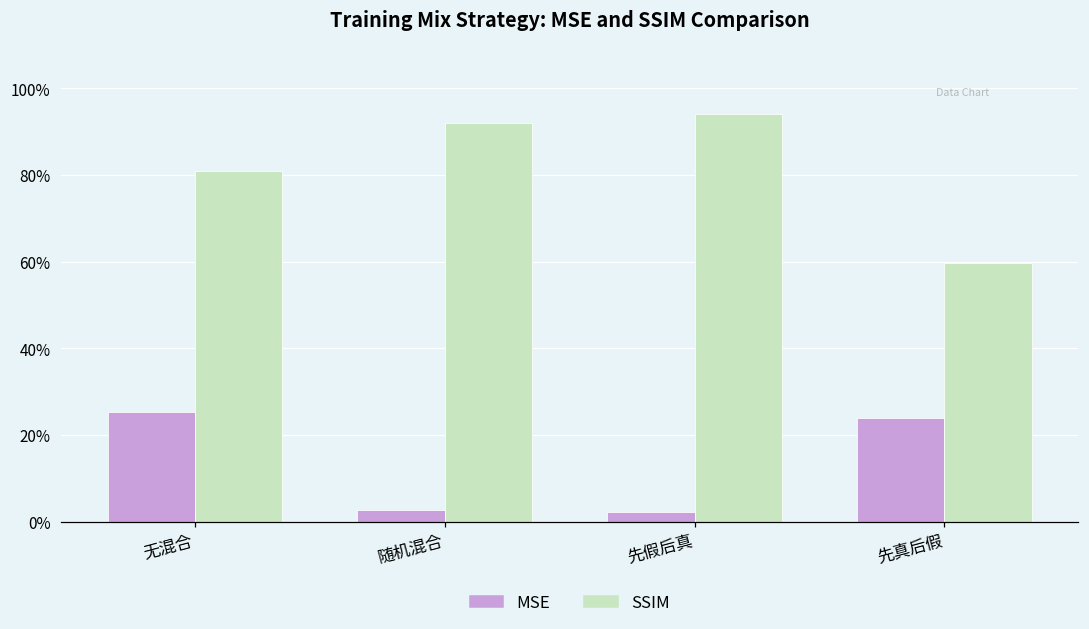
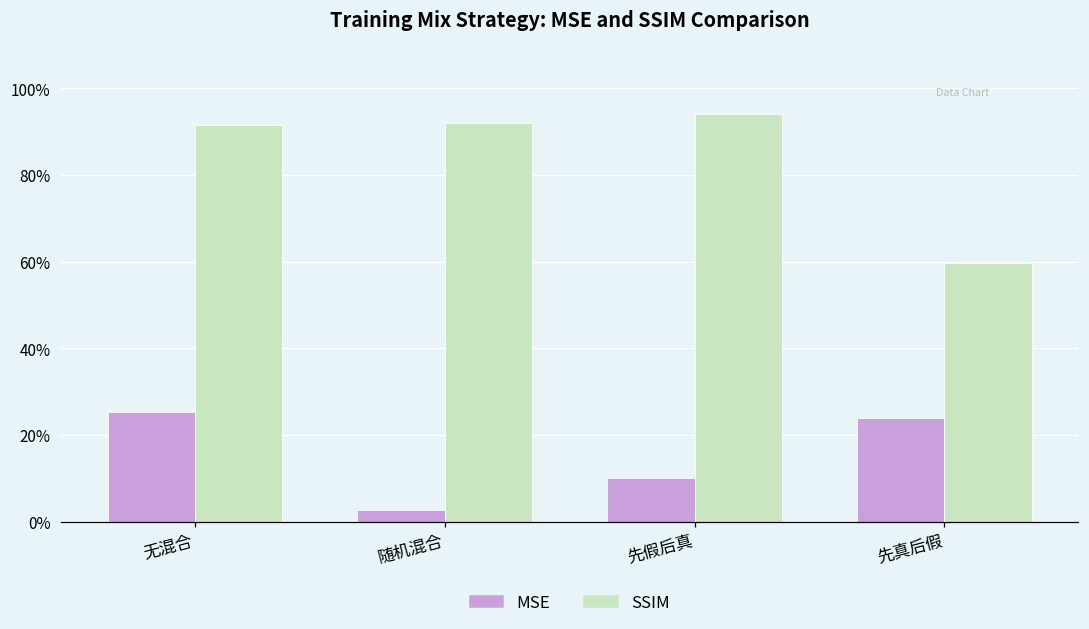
  {
    "MSE": {
      "无混合": "25%",
      "随机混合": "3%",
-     "先假后真": "2%",
+     "先假后真": "10%",
      "先真后假": "24%"
    },
    "SSIM": {
-     "无混合": "81%",
+     "无混合": "91%",
      "随机混合": "92%",
      "先假后真": "94%",
      "先真后假": "60%"
    }
  }
